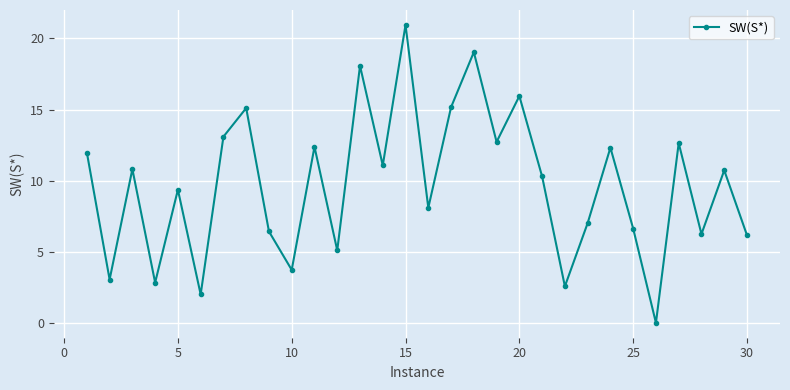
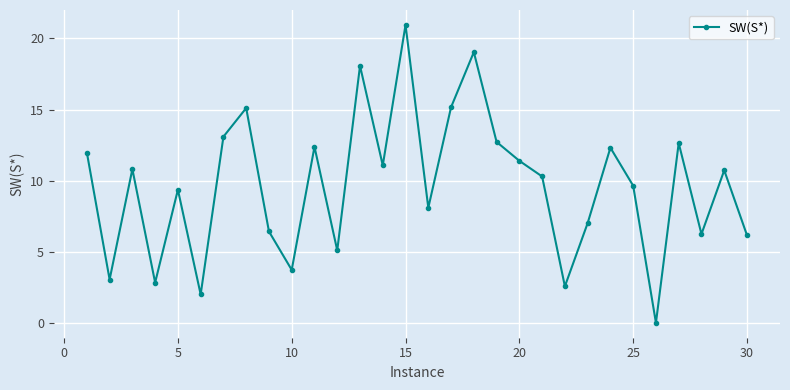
  {
    "5": 9.4,
    "10": 3.7,
    "15": 21.0,
-   "20": 16.0,
-   "25": 6.6,
+   "20": 11.4,
+   "25": 9.6,
    "30": 6.2
  }
